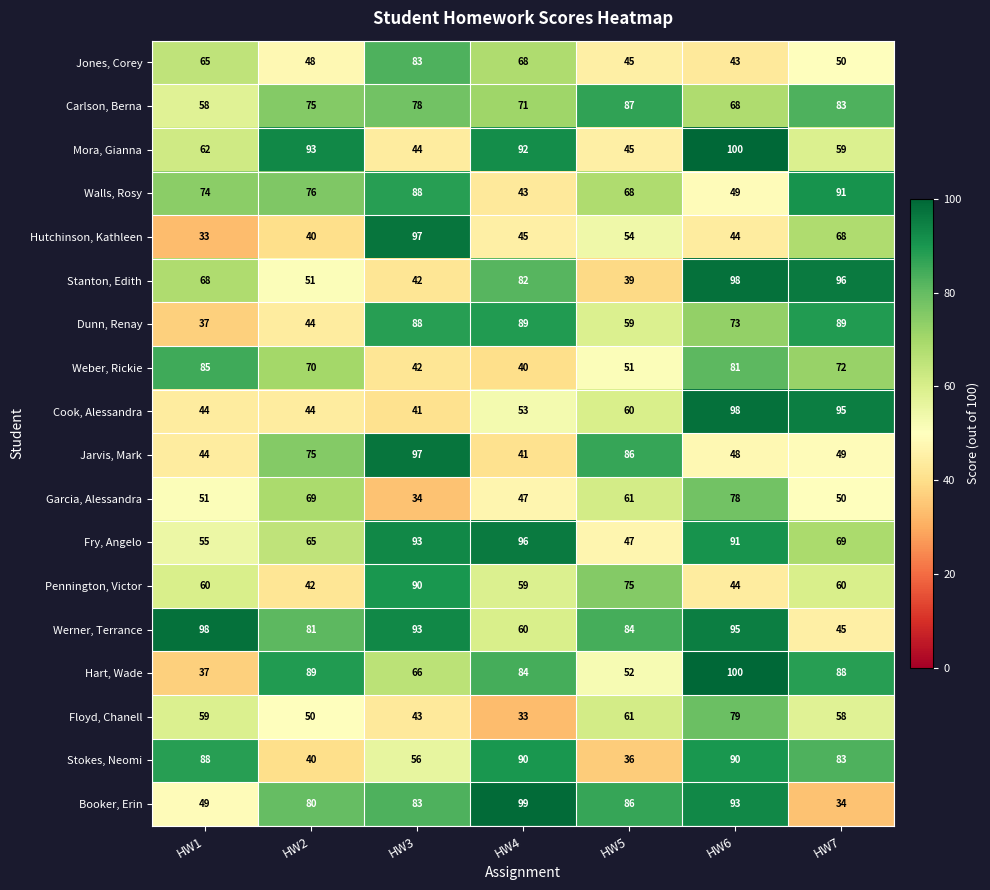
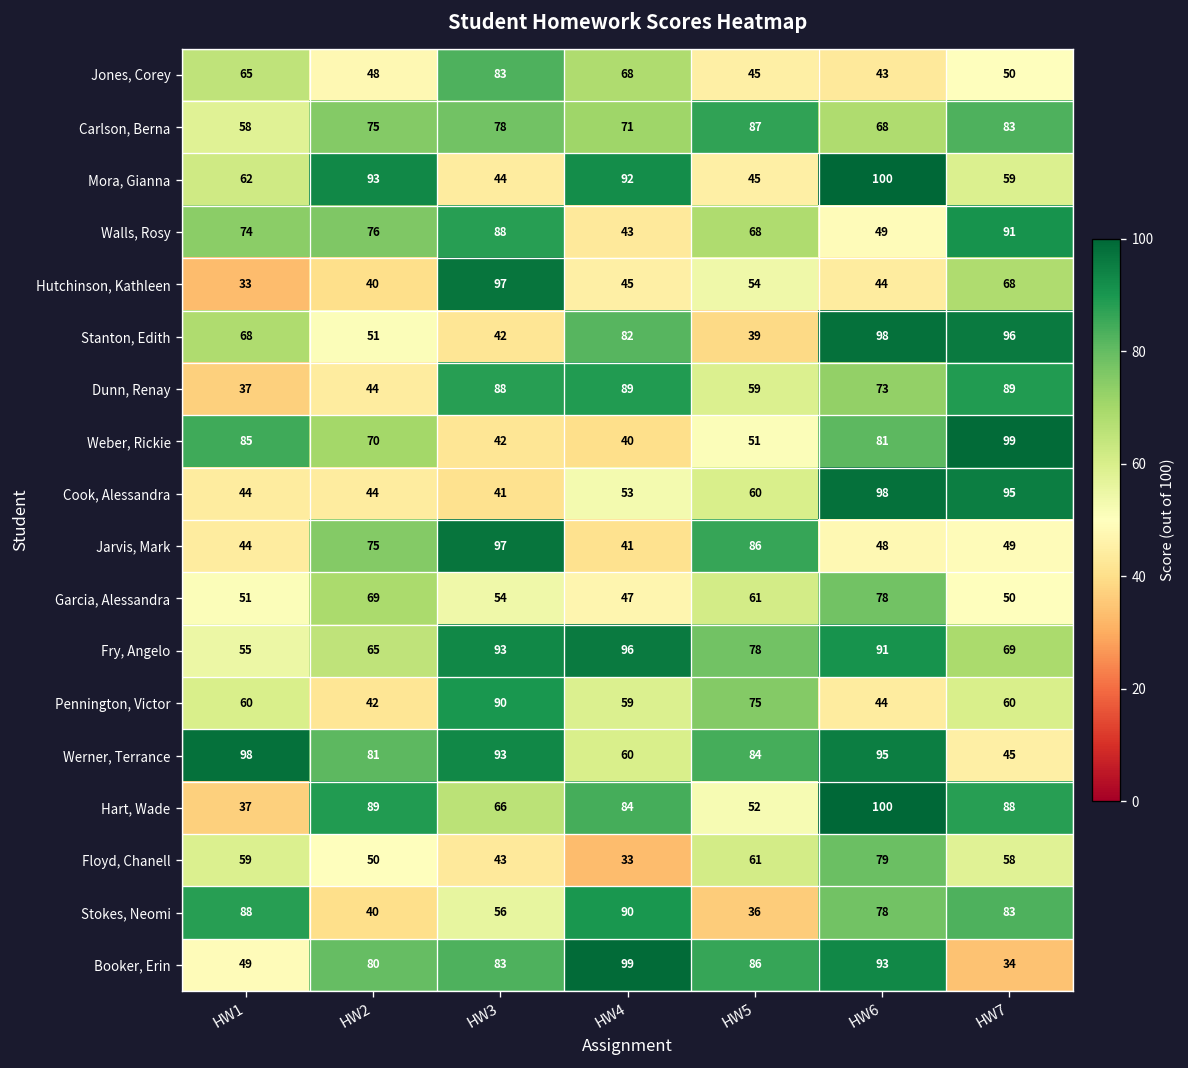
  {
    "Jones, Corey": {
      "HW1": 65,
      "HW2": 48,
      "HW3": 83,
      "HW4": 68,
      "HW5": 45,
      "HW6": 43,
      "HW7": 50
    },
    "Carlson, Berna": {
      "HW1": 58,
      "HW2": 75,
      "HW3": 78,
      "HW4": 71,
      "HW5": 87,
      "HW6": 68,
      "HW7": 83
    },
    "Mora, Gianna": {
      "HW1": 62,
      "HW2": 93,
      "HW3": 44,
      "HW4": 92,
      "HW5": 45,
      "HW6": 100,
      "HW7": 59
    },
    "Walls, Rosy": {
      "HW1": 74,
      "HW2": 76,
      "HW3": 88,
      "HW4": 43,
      "HW5": 68,
      "HW6": 49,
      "HW7": 91
    },
    "Hutchinson, Kathleen": {
      "HW1": 33,
      "HW2": 40,
      "HW3": 97,
      "HW4": 45,
      "HW5": 54,
      "HW6": 44,
      "HW7": 68
    },
    "Stanton, Edith": {
      "HW1": 68,
      "HW2": 51,
      "HW3": 42,
      "HW4": 82,
      "HW5": 39,
      "HW6": 98,
      "HW7": 96
    },
    "Dunn, Renay": {
      "HW1": 37,
      "HW2": 44,
      "HW3": 88,
      "HW4": 89,
      "HW5": 59,
      "HW6": 73,
      "HW7": 89
    },
    "Weber, Rickie": {
      "HW1": 85,
      "HW2": 70,
      "HW3": 42,
      "HW4": 40,
      "HW5": 51,
      "HW6": 81,
-     "HW7": 72
+     "HW7": 99
    },
    "Cook, Alessandra": {
      "HW1": 44,
      "HW2": 44,
      "HW3": 41,
      "HW4": 53,
      "HW5": 60,
      "HW6": 98,
      "HW7": 95
    },
    "Jarvis, Mark": {
      "HW1": 44,
      "HW2": 75,
      "HW3": 97,
      "HW4": 41,
      "HW5": 86,
      "HW6": 48,
      "HW7": 49
    },
    "Garcia, Alessandra": {
      "HW1": 51,
      "HW2": 69,
-     "HW3": 34,
+     "HW3": 54,
      "HW4": 47,
      "HW5": 61,
      "HW6": 78,
      "HW7": 50
    },
    "Fry, Angelo": {
      "HW1": 55,
      "HW2": 65,
      "HW3": 93,
      "HW4": 96,
-     "HW5": 47,
+     "HW5": 78,
      "HW6": 91,
      "HW7": 69
    },
    "Pennington, Victor": {
      "HW1": 60,
      "HW2": 42,
      "HW3": 90,
      "HW4": 59,
      "HW5": 75,
      "HW6": 44,
      "HW7": 60
    },
    "Werner, Terrance": {
      "HW1": 98,
      "HW2": 81,
      "HW3": 93,
      "HW4": 60,
      "HW5": 84,
      "HW6": 95,
      "HW7": 45
    },
    "Hart, Wade": {
      "HW1": 37,
      "HW2": 89,
      "HW3": 66,
      "HW4": 84,
      "HW5": 52,
      "HW6": 100,
      "HW7": 88
    },
    "Floyd, Chanell": {
      "HW1": 59,
      "HW2": 50,
      "HW3": 43,
      "HW4": 33,
      "HW5": 61,
      "HW6": 79,
      "HW7": 58
    },
    "Stokes, Neomi": {
      "HW1": 88,
      "HW2": 40,
      "HW3": 56,
      "HW4": 90,
      "HW5": 36,
-     "HW6": 90,
+     "HW6": 78,
      "HW7": 83
    },
    "Booker, Erin": {
      "HW1": 49,
      "HW2": 80,
      "HW3": 83,
      "HW4": 99,
      "HW5": 86,
      "HW6": 93,
      "HW7": 34
    }
  }
